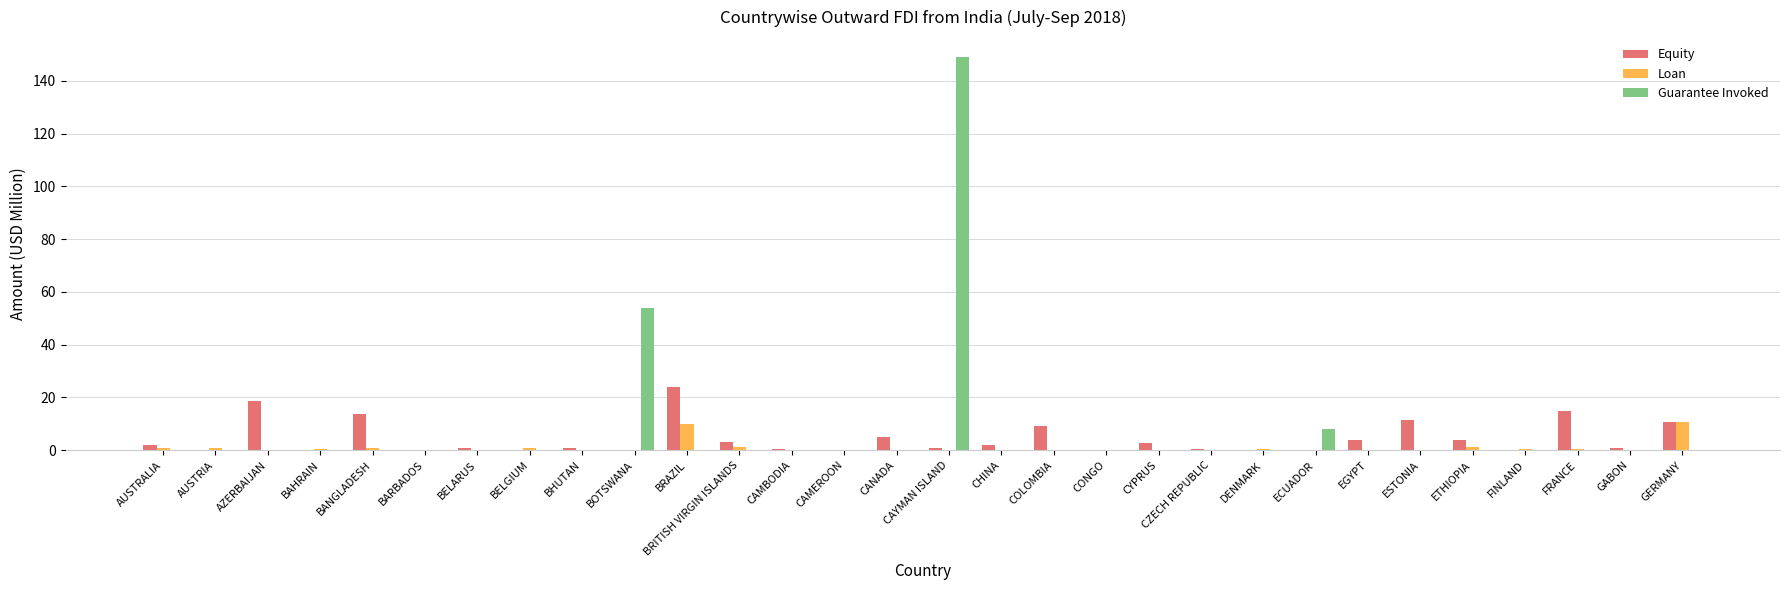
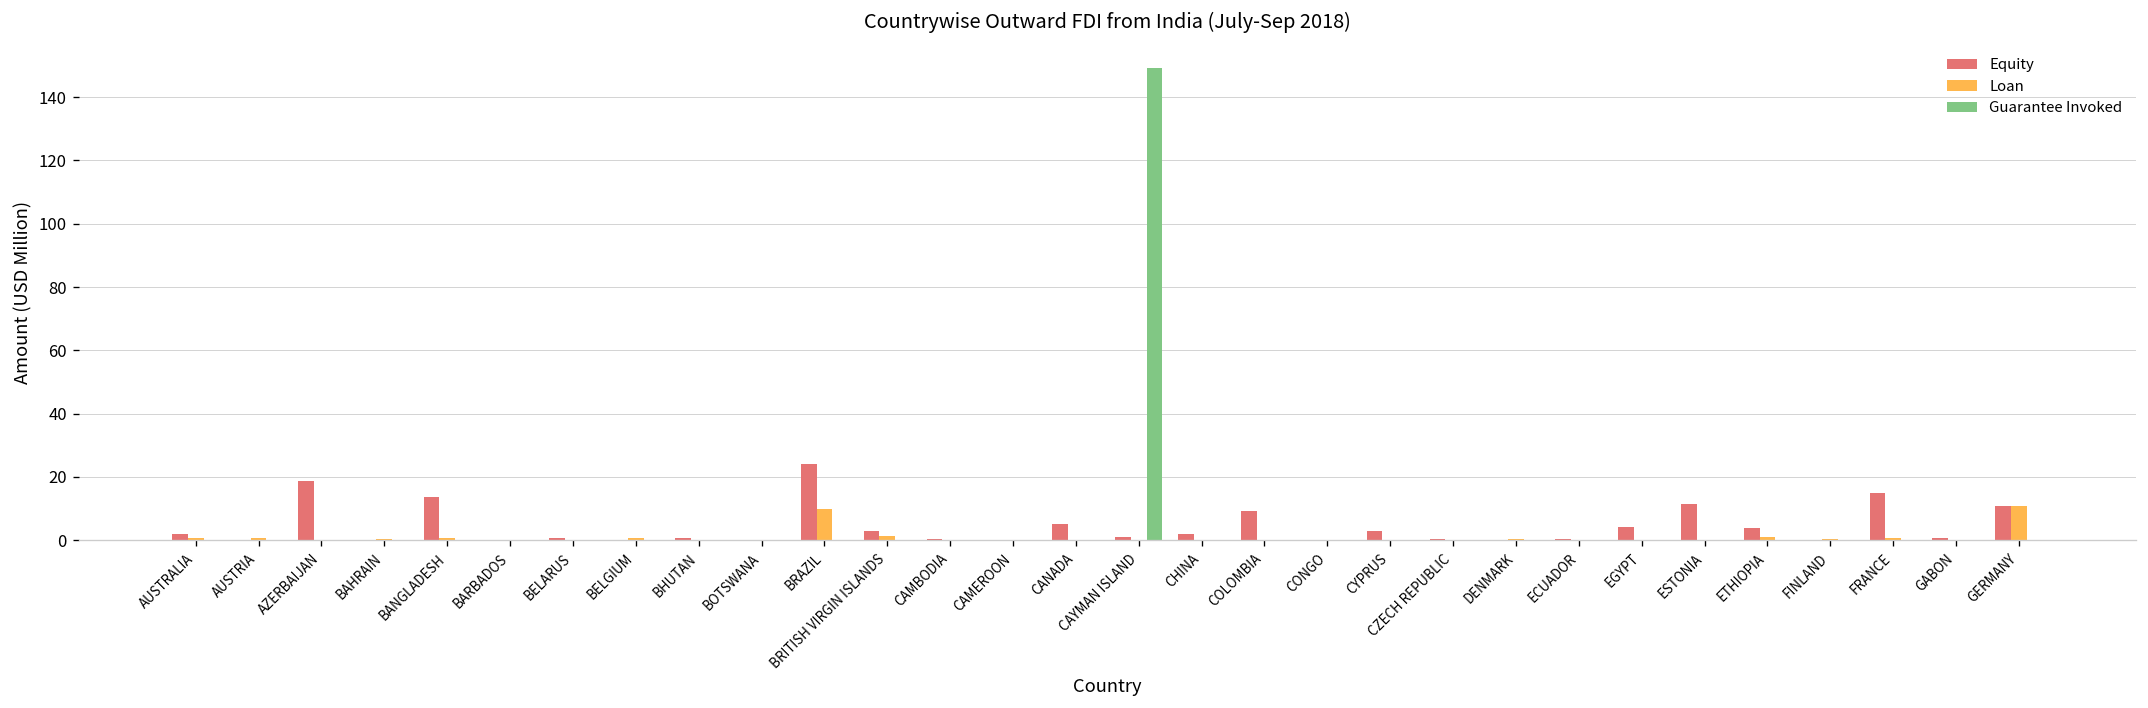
  {
    "Equity": {
      "AUSTRALIA": 2,
      "AUSTRIA": 0,
      "AZERBAIJAN": 19,
      "BANGLADESH": 14,
      "BRAZIL": 24,
      "BRITISH VIRGIN ISLANDS": 3,
      "CANADA": 5,
      "CAYMAN ISLAND": 1,
      "CHINA": 2,
      "COLOMBIA": 9,
      "CYPRUS": 3,
      "EGYPT": 4,
      "ESTONIA": 11,
      "ETHIOPIA": 4,
      "FINLAND": 0,
      "FRANCE": 15,
      "GERMANY": 11
    },
    "Loan": {
      "AZERBAIJAN": 0,
      "BARBADOS": 0,
      "BELARUS": 0,
      "BHUTAN": 0,
      "BOTSWANA": 0,
      "BRAZIL": 10,
      "BRITISH VIRGIN ISLANDS": 1,
      "CAMBODIA": 0,
      "CAMEROON": 0,
      "CAYMAN ISLAND": 0,
      "COLOMBIA": 0,
      "CYPRUS": 0,
      "CZECH REPUBLIC": 0,
      "ECUADOR": 0,
      "EGYPT": 0,
      "ESTONIA": 0,
      "ETHIOPIA": 1,
      "GERMANY": 11
    },
    "Guarantee Invoked": {
      "AUSTRALIA": 0,
      "AUSTRIA": 0,
      "AZERBAIJAN": 0,
      "BAHRAIN": 0,
      "BANGLADESH": 0,
      "BARBADOS": 0,
      "BELARUS": 0,
      "BELGIUM": 0,
      "BHUTAN": 0,
-     "BOTSWANA": 54,
+     "BOTSWANA": 0,
      "BRAZIL": 0,
      "BRITISH VIRGIN ISLANDS": 0,
      "CAMBODIA": 0,
      "CAMEROON": 0,
      "CANADA": 0,
      "CAYMAN ISLAND": 149,
      "CHINA": 0,
      "COLOMBIA": 0,
      "CONGO": 0,
      "CYPRUS": 0,
      "CZECH REPUBLIC": 0,
      "DENMARK": 0,
-     "ECUADOR": 8,
+     "ECUADOR": 0,
      "EGYPT": 0,
      "ESTONIA": 0,
      "ETHIOPIA": 0,
      "FINLAND": 0,
      "FRANCE": 0,
      "GABON": 0,
      "GERMANY": 0
    }
  }
